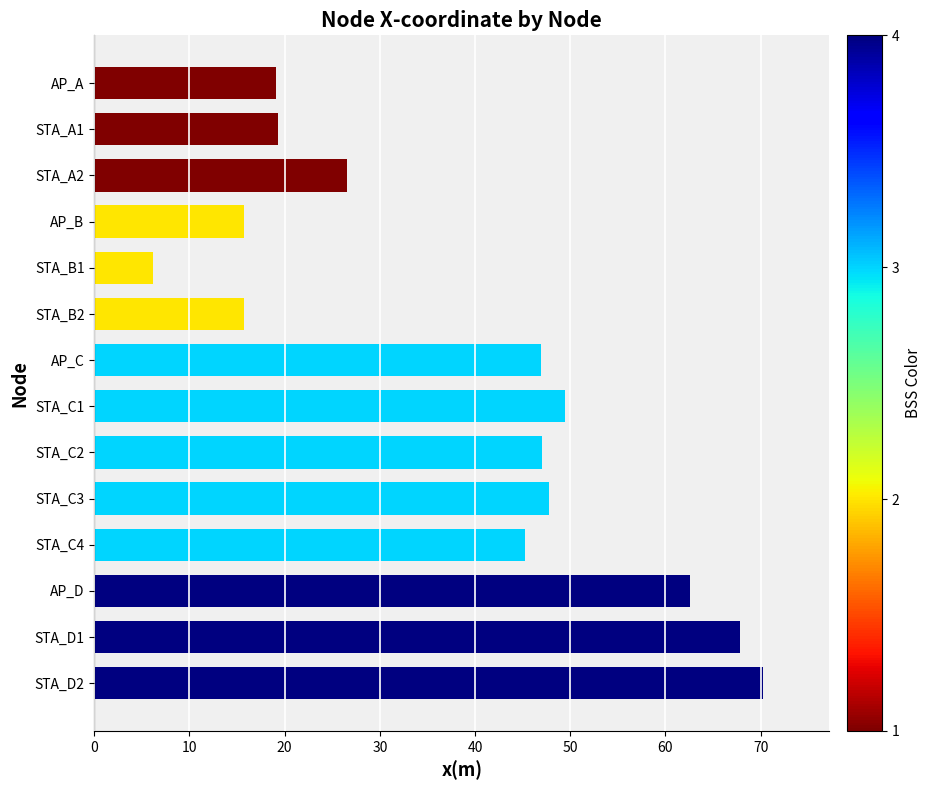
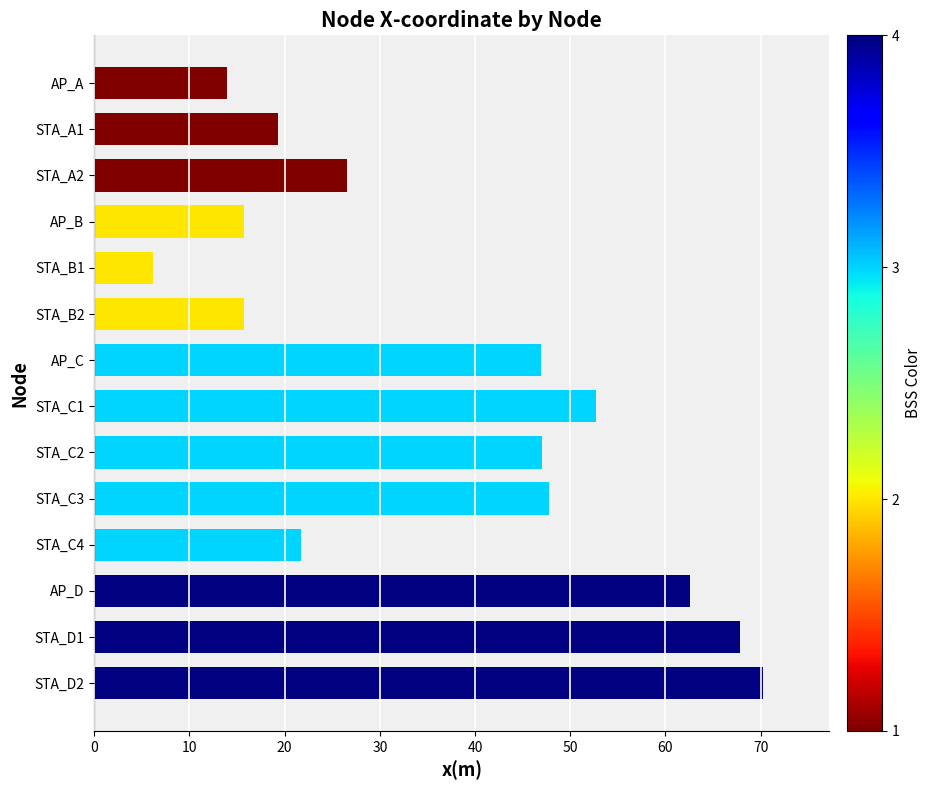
  {
-   "AP_A": 19,
+   "AP_A": 14,
    "STA_A1": 19,
    "STA_A2": 27,
    "AP_B": 16,
    "STA_B1": 6,
    "STA_B2": 16,
    "AP_C": 47,
-   "STA_C1": 49,
+   "STA_C1": 53,
    "STA_C2": 47,
    "STA_C3": 48,
-   "STA_C4": 45,
+   "STA_C4": 22,
    "AP_D": 63,
    "STA_D1": 68,
    "STA_D2": 70
  }
